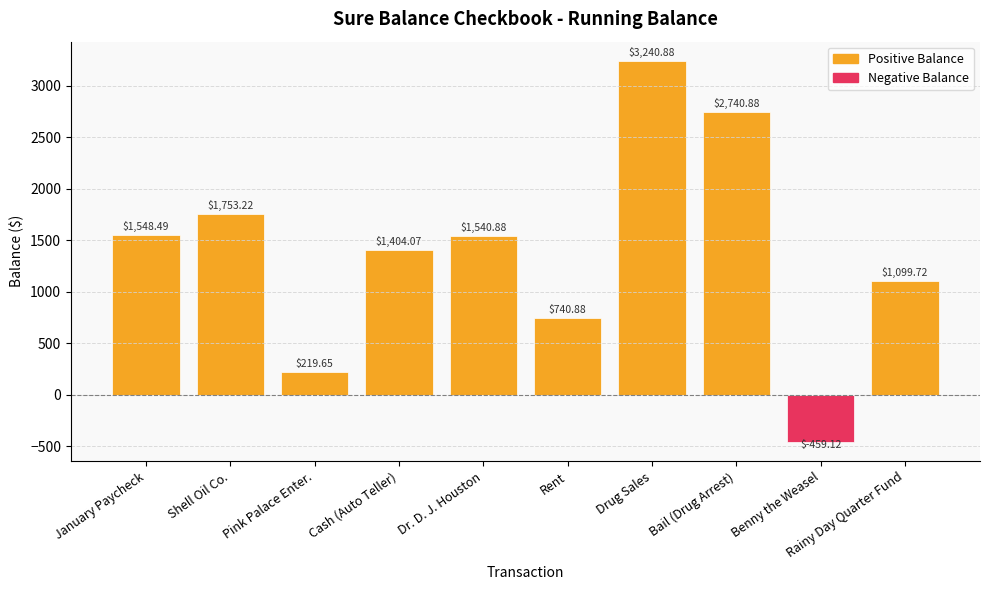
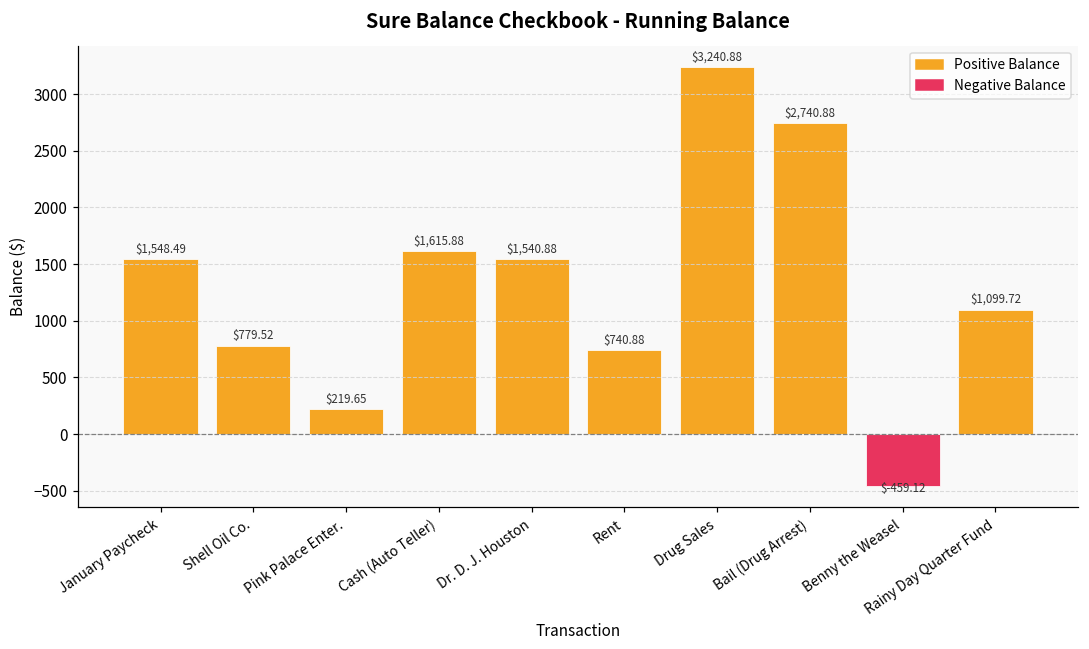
  {
    "January Paycheck": "$1,548.49",
-   "Shell Oil Co.": "$1,753.22",
+   "Shell Oil Co.": "$779.52",
    "Pink Palace Enter.": "$219.65",
-   "Cash (Auto Teller)": "$1,404.07",
+   "Cash (Auto Teller)": "$1,615.88",
    "Dr. D. J. Houston": "$1,540.88",
    "Rent": "$740.88",
    "Drug Sales": "$3,240.88",
    "Bail (Drug Arrest)": "$2,740.88",
    "Benny the Weasel": "$-459.12",
    "Rainy Day Quarter Fund": "$1,099.72"
  }
